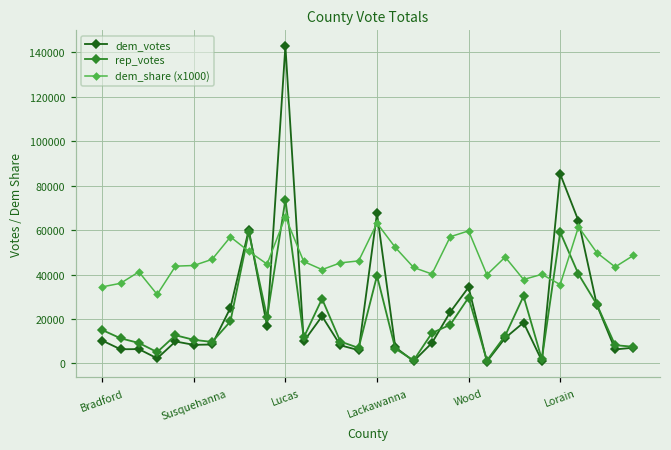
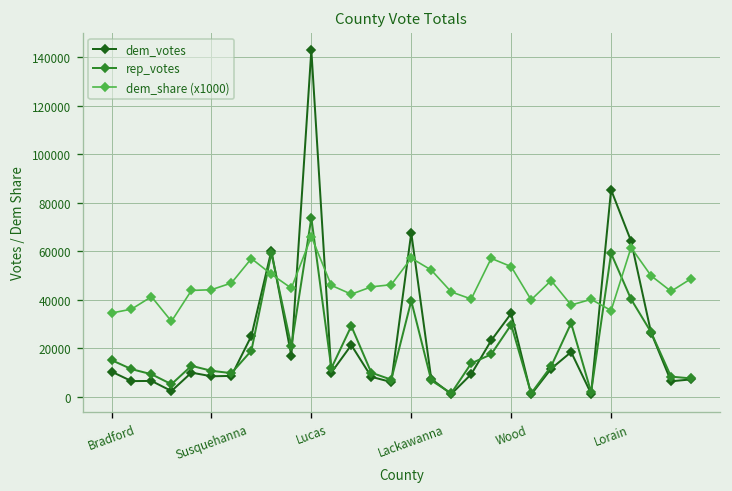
  {
    "dem_share (x1000)": {
      "Bradford": 34000,
      "Susquehanna": 44000,
      "Lucas": 66000,
-     "Lackawanna": 63000,
-     "Wood": 60000,
+     "Lackawanna": 57000,
+     "Wood": 54000,
      "Lorain": 36000
    }
  }
